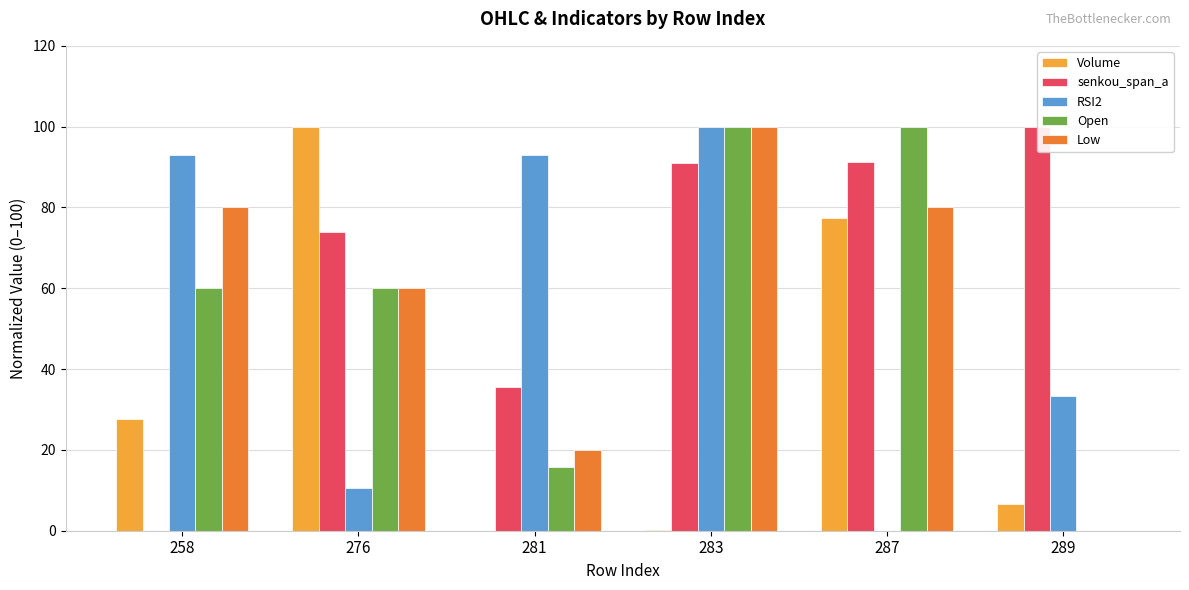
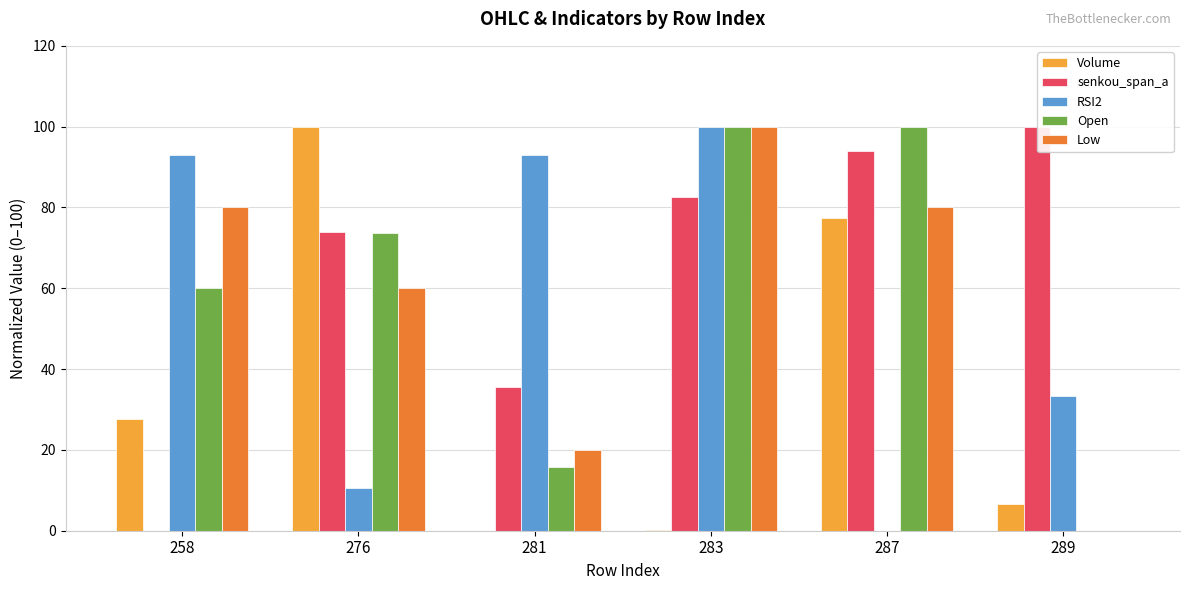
  {
    "senkou_span_a": {
      "258": 0,
      "276": 74,
      "281": 36,
-     "283": 91,
-     "287": 91,
+     "283": 83,
+     "287": 94,
      "289": 100
    },
    "RSI2": {
      "258": 93,
      "276": 11,
      "281": 93,
      "283": 100,
      "287": 0,
      "289": 33
    },
    "Open": {
      "258": 60,
-     "276": 60,
+     "276": 74,
      "281": 16,
      "283": 100,
      "287": 100,
      "289": 0
    }
  }
